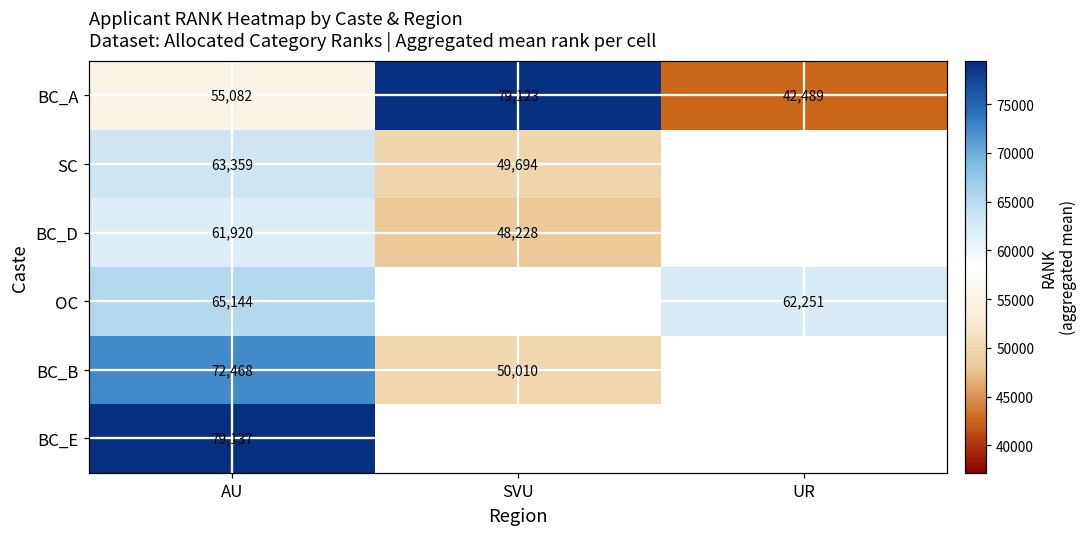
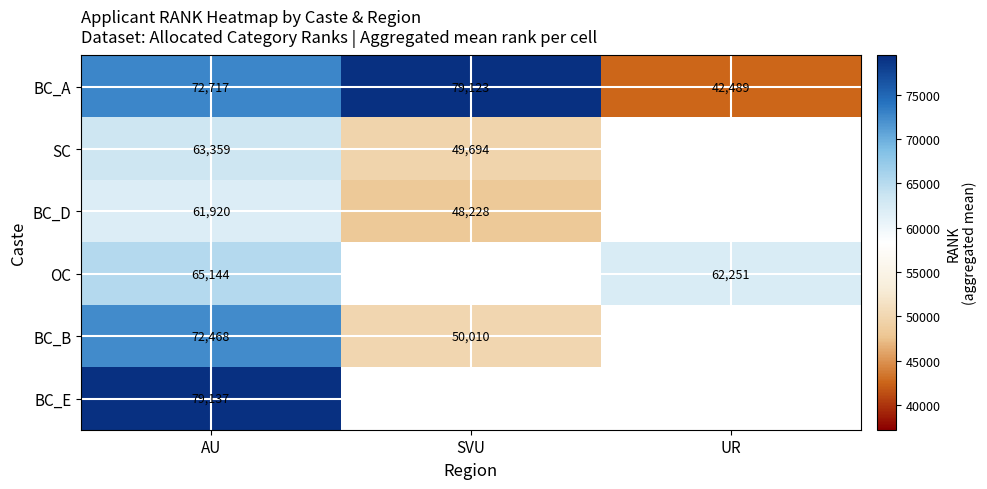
  {
    "BC_A": {
-     "AU": "55,082",
+     "AU": "72,717",
      "SVU": "79,123",
      "UR": "42,489"
    },
    "SC": {
      "AU": "63,359",
      "SVU": "49,694"
    },
    "BC_D": {
      "AU": "61,920",
      "SVU": "48,228"
    },
    "OC": {
      "AU": "65,144",
      "UR": "62,251"
    },
    "BC_B": {
      "AU": "72,468",
      "SVU": "50,010"
    },
    "BC_E": {
      "AU": "79,137"
    }
  }
